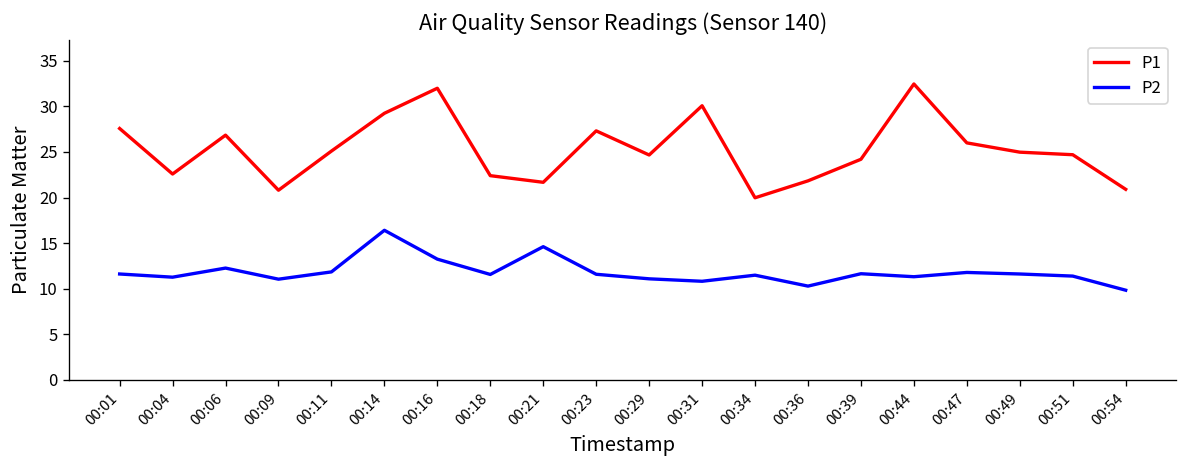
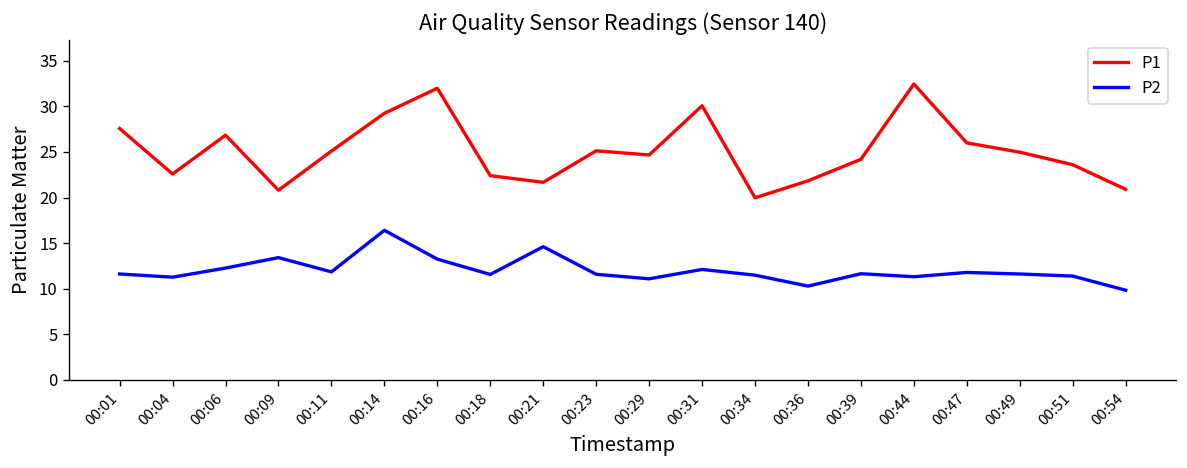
  {
    "P1": {
      "00:01": 28,
      "00:04": 23,
      "00:06": 27,
      "00:09": 21,
      "00:11": 25,
      "00:14": 29,
      "00:16": 32,
      "00:18": 22,
      "00:21": 22,
-     "00:23": 27,
+     "00:23": 25,
      "00:29": 25,
      "00:31": 30,
      "00:34": 20,
      "00:36": 22,
      "00:39": 24,
      "00:44": 32,
      "00:47": 26,
      "00:49": 25,
-     "00:51": 25,
+     "00:51": 24,
      "00:54": 21
    },
    "P2": {
      "00:01": 12,
      "00:04": 11,
      "00:06": 12,
-     "00:09": 11,
+     "00:09": 13,
      "00:11": 12,
      "00:14": 16,
      "00:16": 13,
      "00:18": 12,
      "00:21": 15,
      "00:23": 12,
      "00:29": 11,
-     "00:31": 11,
+     "00:31": 12,
      "00:34": 11,
      "00:36": 10,
      "00:39": 12,
      "00:44": 11,
      "00:47": 12,
      "00:49": 12,
      "00:51": 11,
      "00:54": 10
    }
  }
